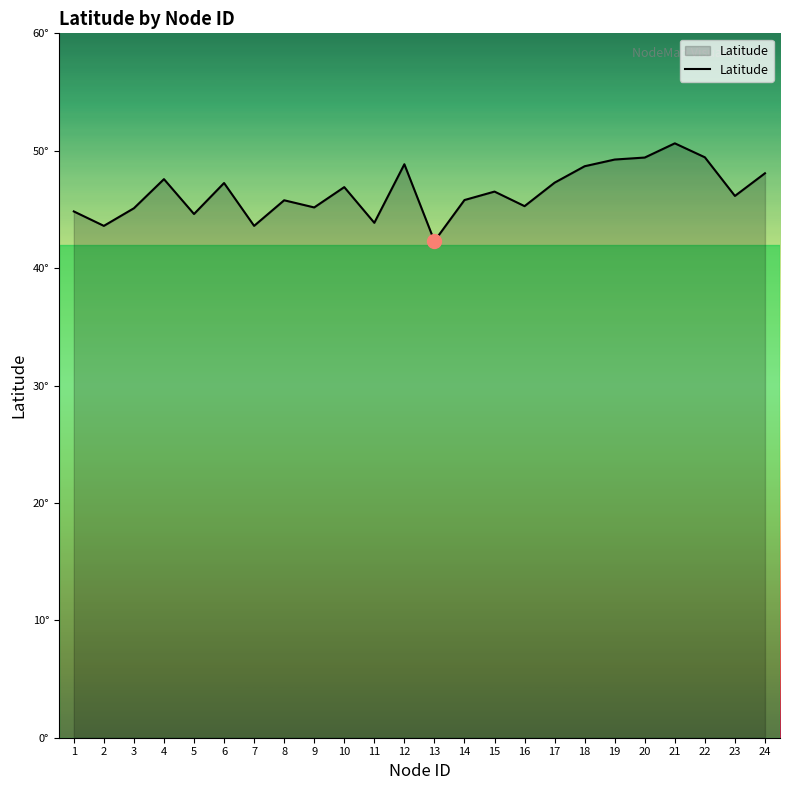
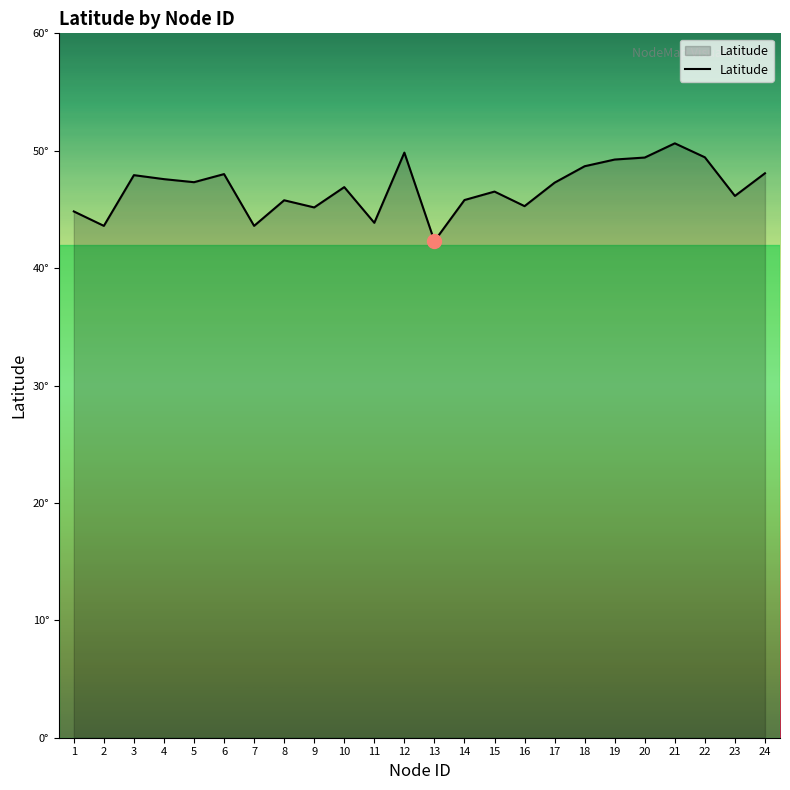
  {
    "Latitude": {
      "1": "44.8°",
      "2": "43.6°",
-     "3": "45.1°",
+     "3": "47.9°",
      "4": "47.6°",
-     "5": "44.6°",
-     "6": "47.3°",
+     "5": "47.3°",
+     "6": "48.0°",
      "7": "43.6°",
      "8": "45.8°",
      "9": "45.2°",
      "10": "46.9°",
      "11": "43.9°",
-     "12": "48.9°",
+     "12": "49.8°",
      "14": "45.8°",
      "15": "46.5°",
      "16": "45.3°",
      "17": "47.3°",
      "18": "48.7°",
      "19": "49.3°",
      "20": "49.4°",
      "21": "50.6°",
      "22": "49.4°",
      "23": "46.2°",
      "24": "48.1°"
    }
  }
